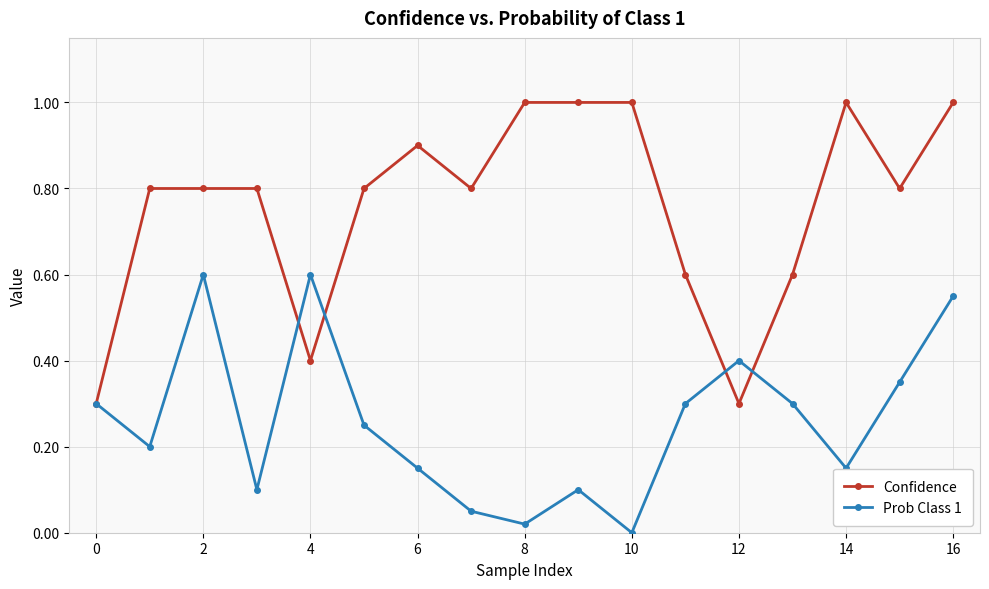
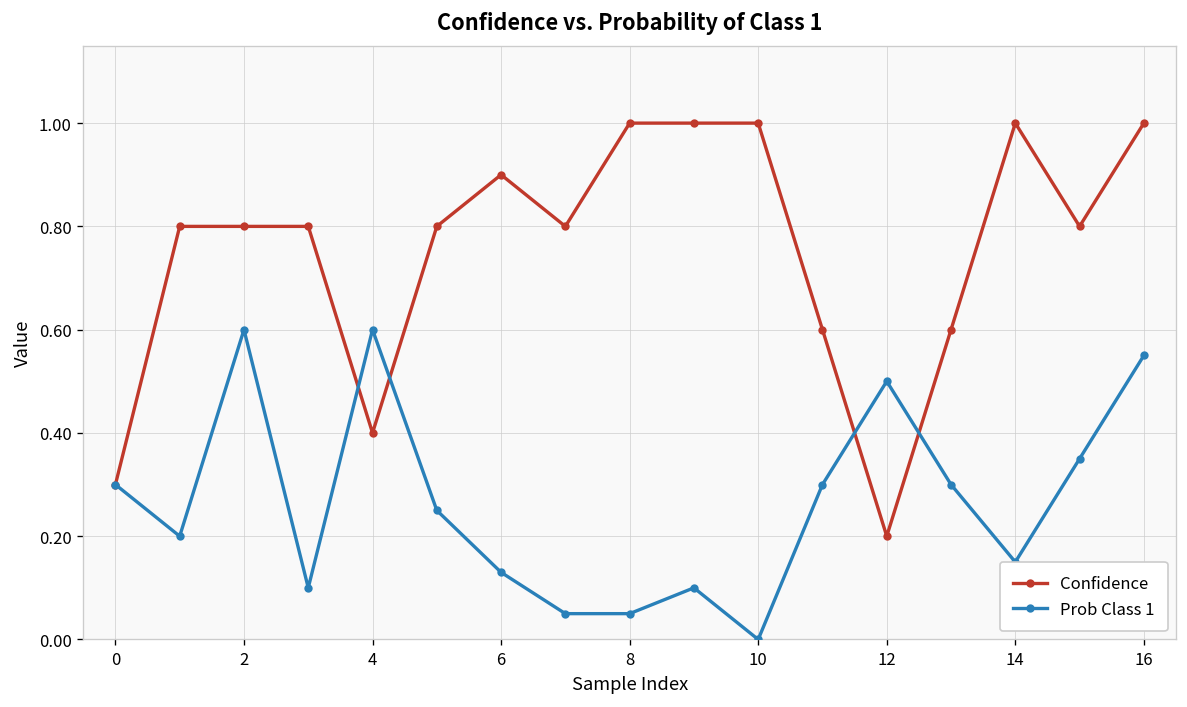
  {
    "Confidence": {
      "2": 0.8,
      "4": 0.4,
      "6": 0.9,
      "8": 1.0,
      "10": 1.0,
-     "12": 0.3,
+     "12": 0.2,
      "14": 1.0,
      "16": 1.0
    },
    "Prob Class 1": {
      "2": 0.60,
      "4": 0.60,
-     "6": 0.15,
-     "8": 0.02,
+     "6": 0.13,
+     "8": 0.05,
      "10": 0.00,
-     "12": 0.4,
+     "12": 0.5,
      "14": 0.15,
      "16": 0.55
    }
  }
